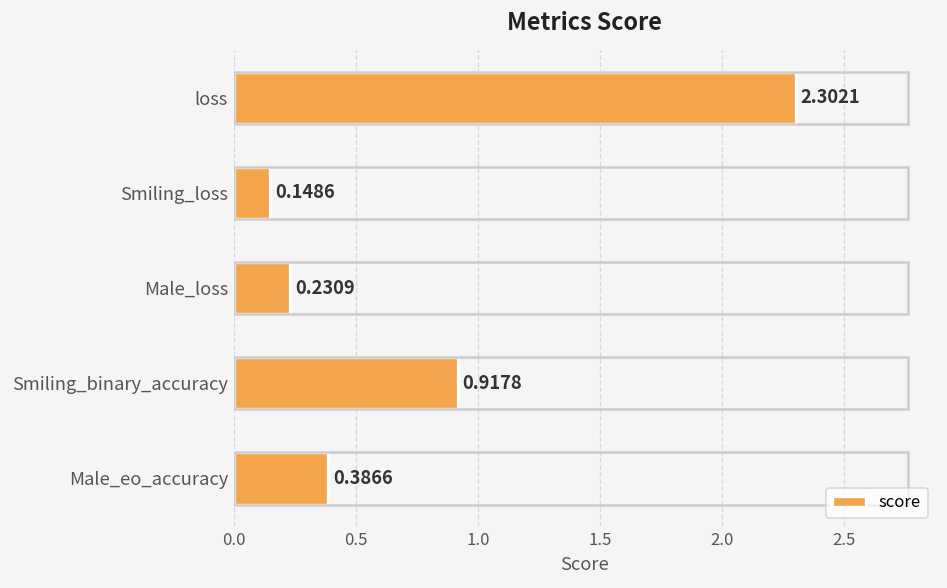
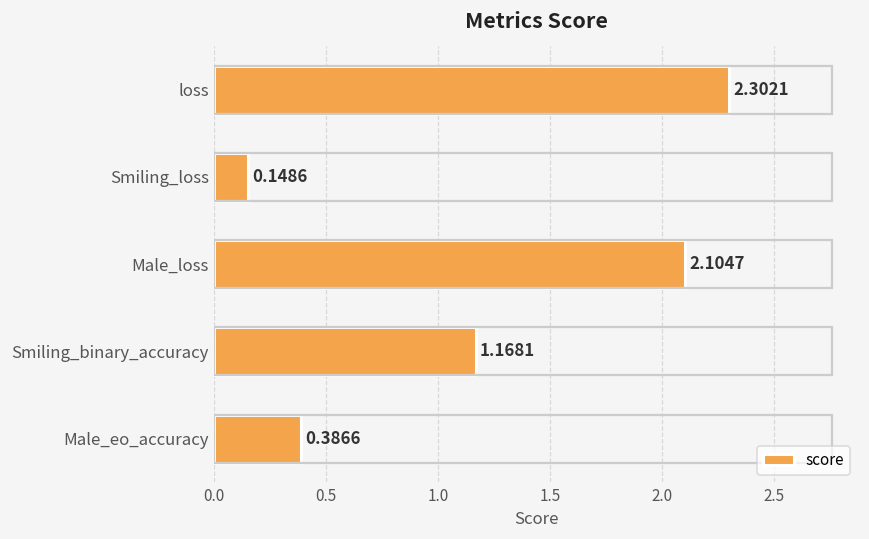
  {
    "loss": 2.3021,
    "Smiling_loss": 0.1486,
-   "Male_loss": 0.2309,
-   "Smiling_binary_accuracy": 0.9178,
+   "Male_loss": 2.1047,
+   "Smiling_binary_accuracy": 1.1681,
    "Male_eo_accuracy": 0.3866
  }
